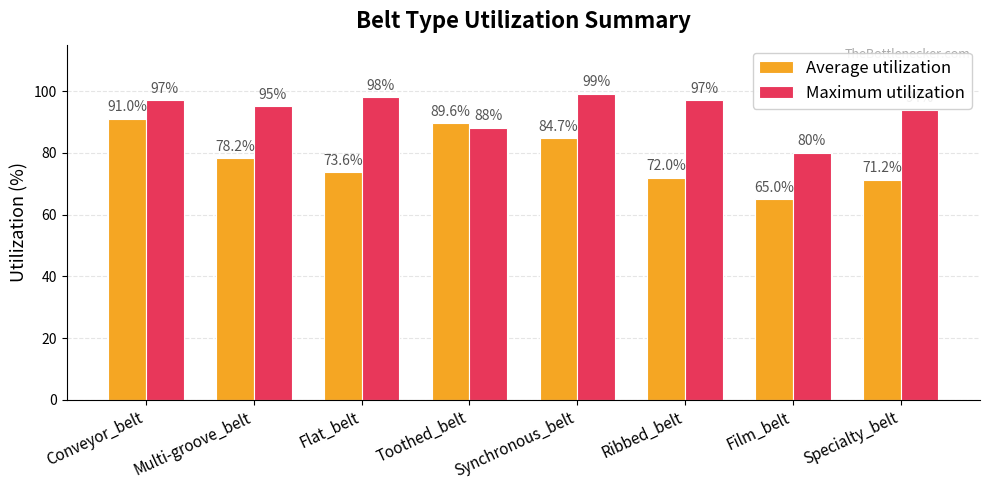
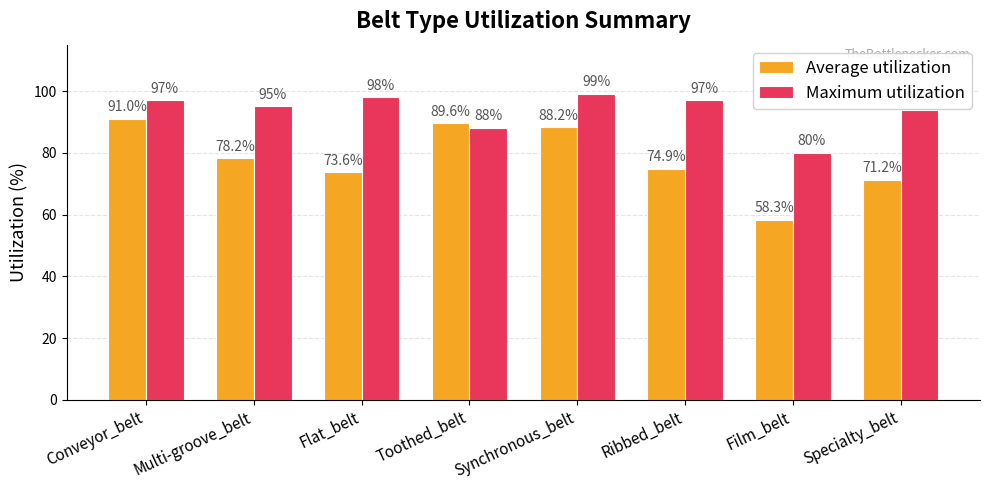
  {
    "Average utilization": {
      "Conveyor_belt": "91.0%",
      "Multi-groove_belt": "78.2%",
      "Flat_belt": "73.6%",
      "Toothed_belt": "89.6%",
-     "Synchronous_belt": "84.7%",
-     "Ribbed_belt": "72.0%",
-     "Film_belt": "65.0%",
+     "Synchronous_belt": "88.2%",
+     "Ribbed_belt": "74.9%",
+     "Film_belt": "58.3%",
      "Specialty_belt": "71.2%"
    },
    "Maximum utilization": {
      "Conveyor_belt": "97%",
      "Multi-groove_belt": "95%",
      "Flat_belt": "98%",
      "Toothed_belt": "88%",
      "Synchronous_belt": "99%",
      "Ribbed_belt": "97%",
      "Film_belt": "80%"
    }
  }
